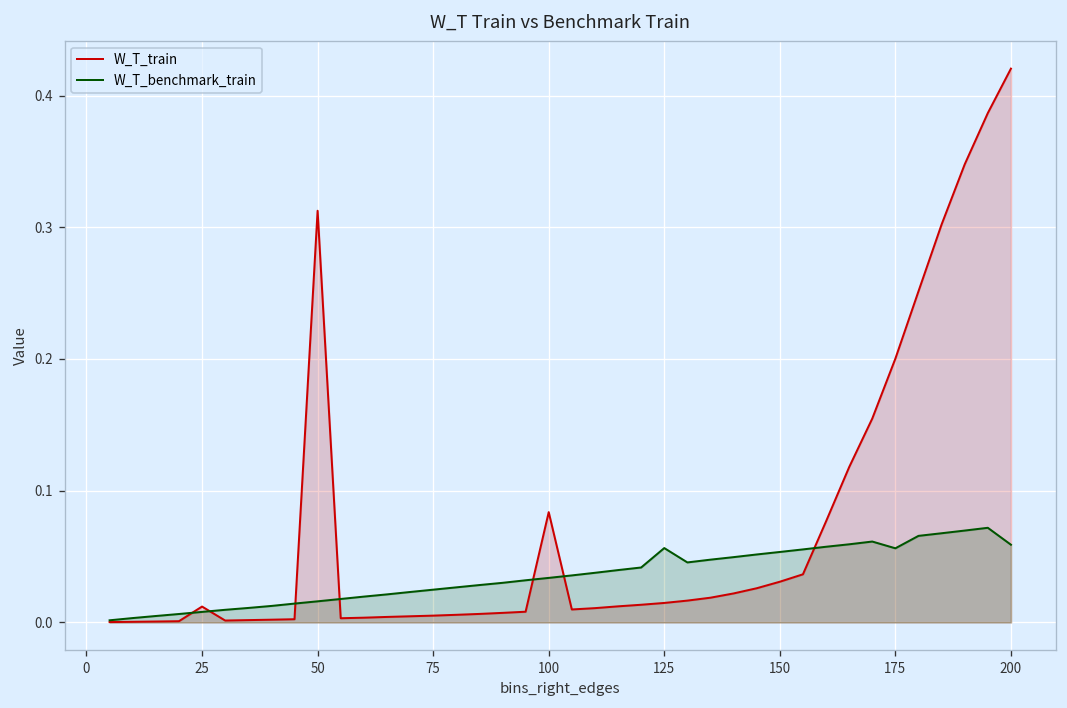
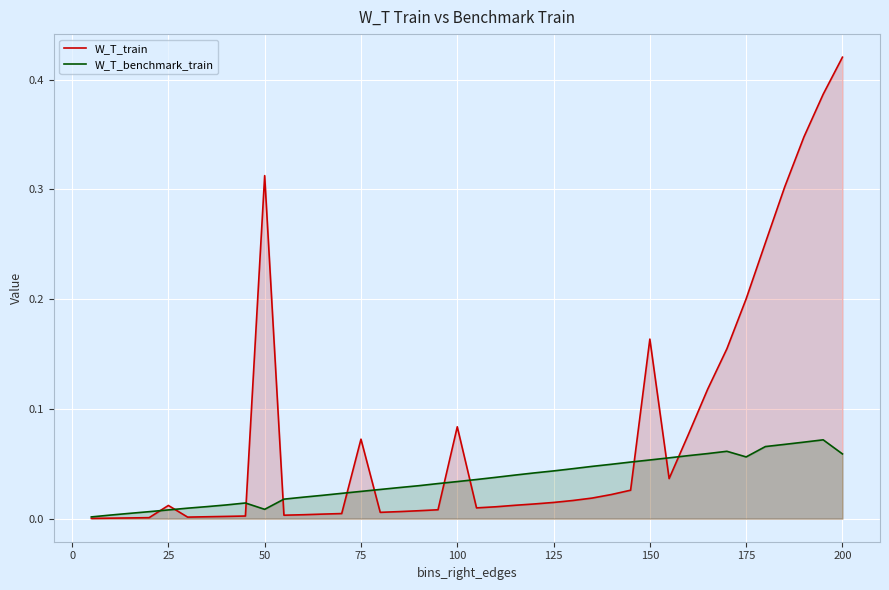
  {
    "W_T_train": {
      "25": 0.012,
      "50": 0.313,
-     "75": 0.005,
+     "75": 0.072,
      "100": 0.084,
      "125": 0.015,
-     "150": 0.031,
+     "150": 0.164,
      "175": 0.200,
      "200": 0.420
    },
    "W_T_benchmark_train": {
      "25": 0.008,
-     "50": 0.016,
+     "50": 0.009,
      "75": 0.025,
      "100": 0.034,
-     "125": 0.056,
+     "125": 0.043,
      "150": 0.053,
      "175": 0.056,
      "200": 0.059
    }
  }
